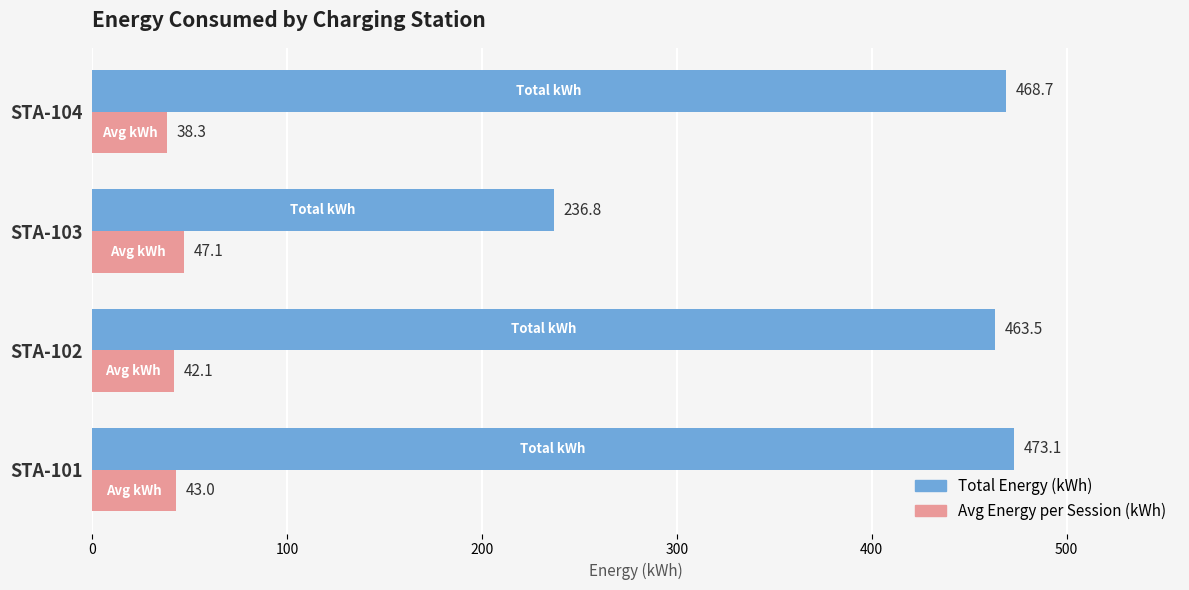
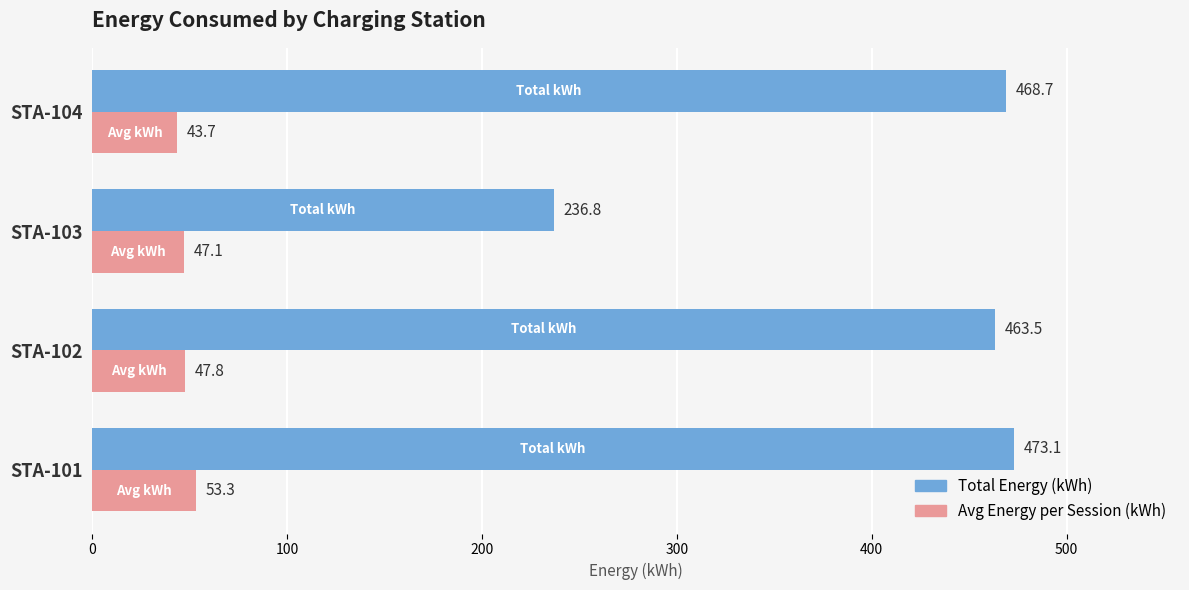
  {
    "Total Energy (kWh)": {
      "STA-104": 468.7,
      "STA-103": 236.8,
      "STA-102": 463.5,
      "STA-101": 473.1
    },
    "Avg Energy per Session (kWh)": {
-     "STA-104": 38.3,
+     "STA-104": 43.7,
      "STA-103": 47.1,
-     "STA-102": 42.1,
-     "STA-101": 43.0
+     "STA-102": 47.8,
+     "STA-101": 53.3
    }
  }
